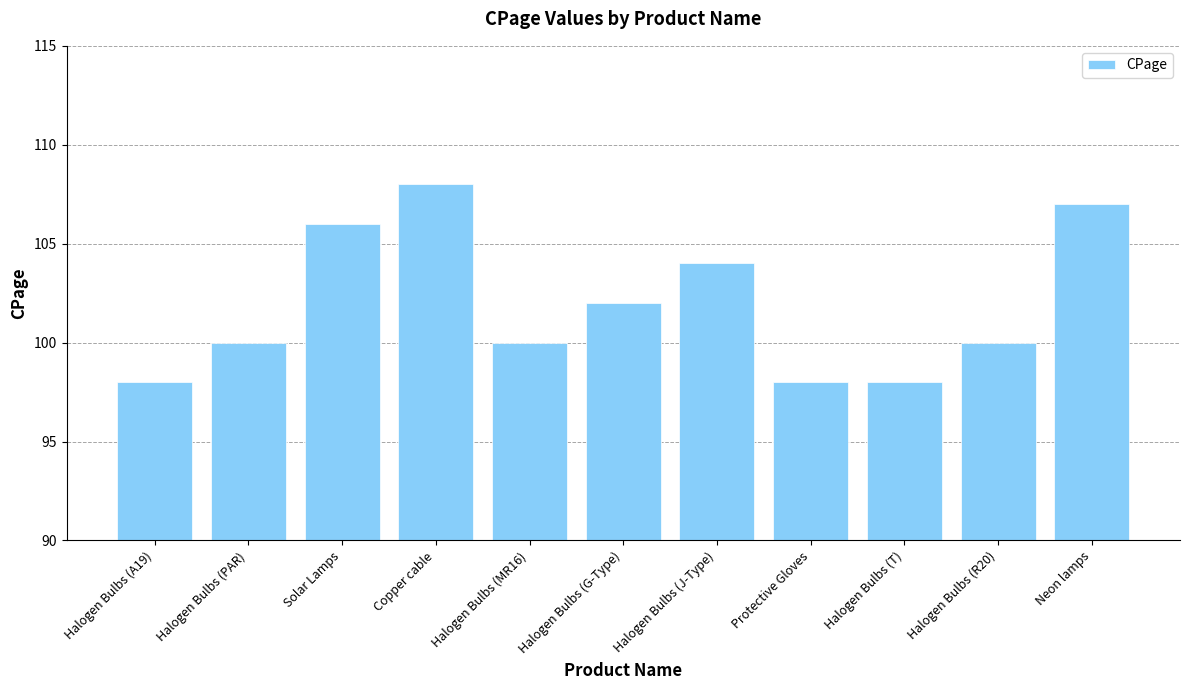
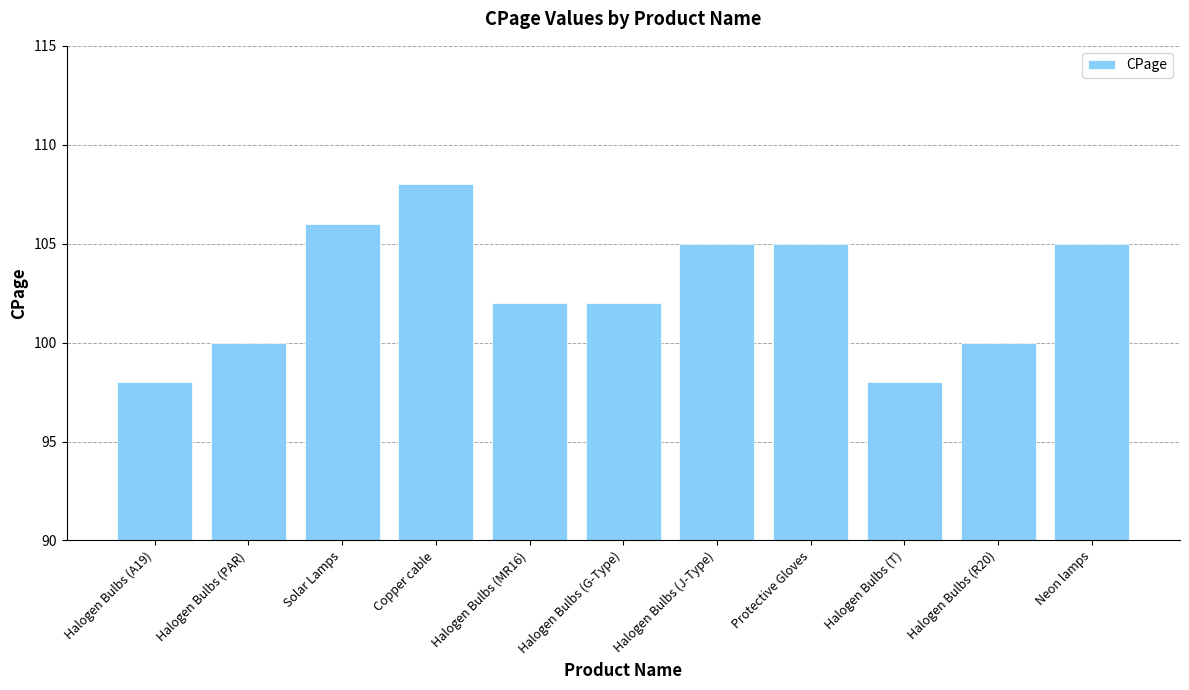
  {
    "Halogen Bulbs (A19)": 98,
    "Halogen Bulbs (PAR)": 100,
    "Solar Lamps": 106,
    "Copper cable": 108,
-   "Halogen Bulbs (MR16)": 100,
+   "Halogen Bulbs (MR16)": 102,
    "Halogen Bulbs (G-Type)": 102,
-   "Halogen Bulbs (J-Type)": 104,
-   "Protective Gloves": 98,
+   "Halogen Bulbs (J-Type)": 105,
+   "Protective Gloves": 105,
    "Halogen Bulbs (T)": 98,
    "Halogen Bulbs (R20)": 100,
-   "Neon lamps": 107
+   "Neon lamps": 105
  }
